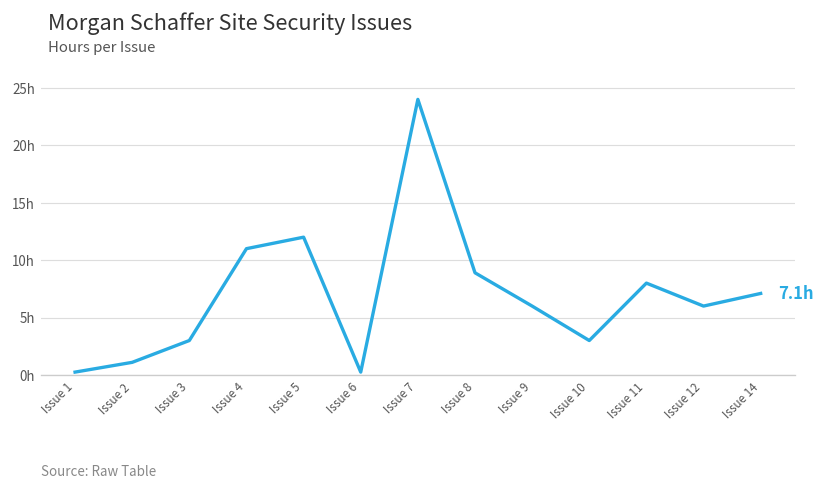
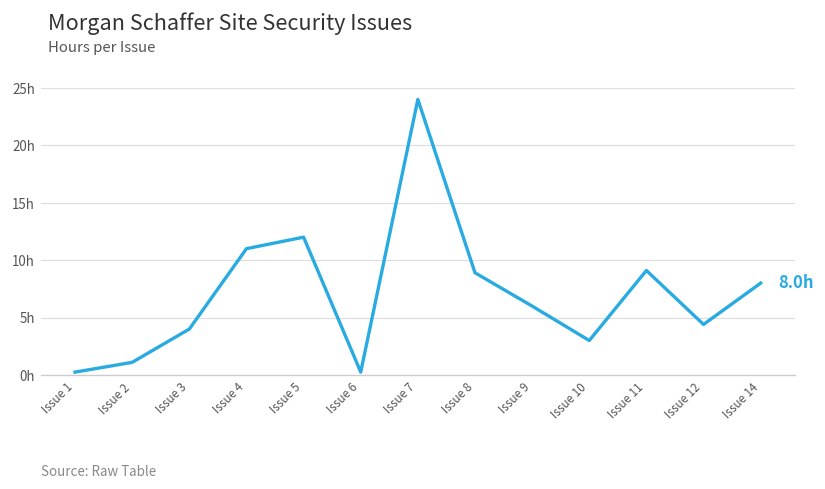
  {
-   "Issue 3": "3h",
-   "Issue 11": "8h",
-   "Issue 12": "6h",
-   "Issue 14": "7.1h"
+   "Issue 3": "4h",
+   "Issue 11": "9h",
+   "Issue 12": "4h",
+   "Issue 14": "8.0h"
  }
